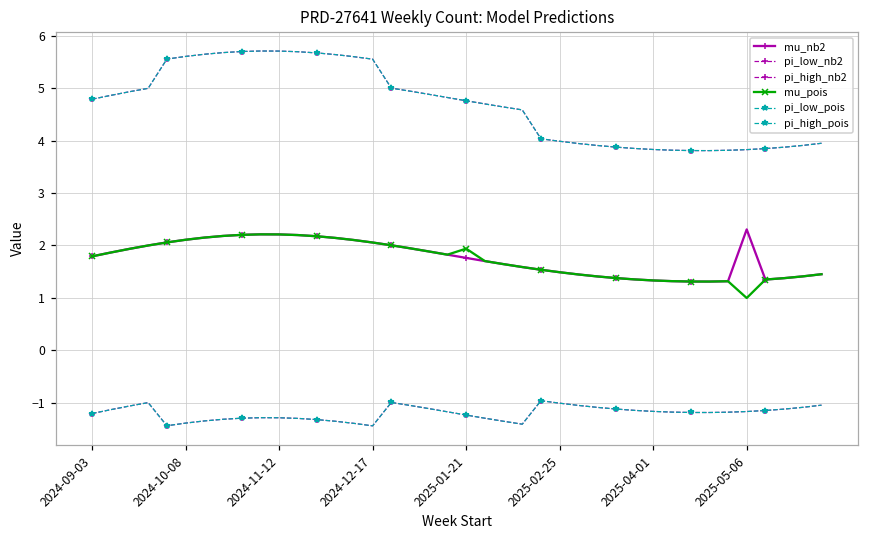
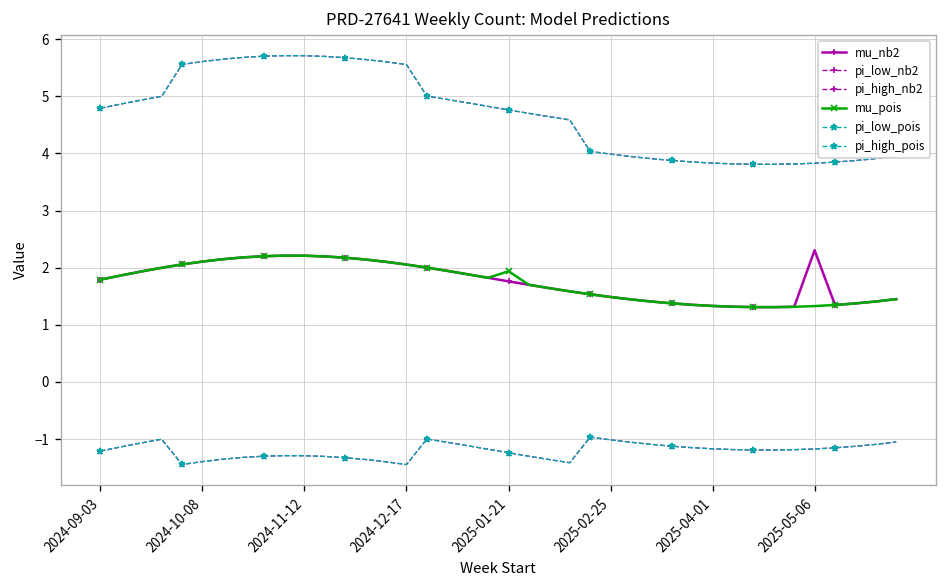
  {
    "mu_nb2": {
      "2025-01-21": 1.8,
      "2025-05-06": 2.3
    },
    "mu_pois": {
      "2025-01-21": 1.9,
-     "2025-05-06": 1.0
+     "2025-05-06": 1.3
    }
  }
